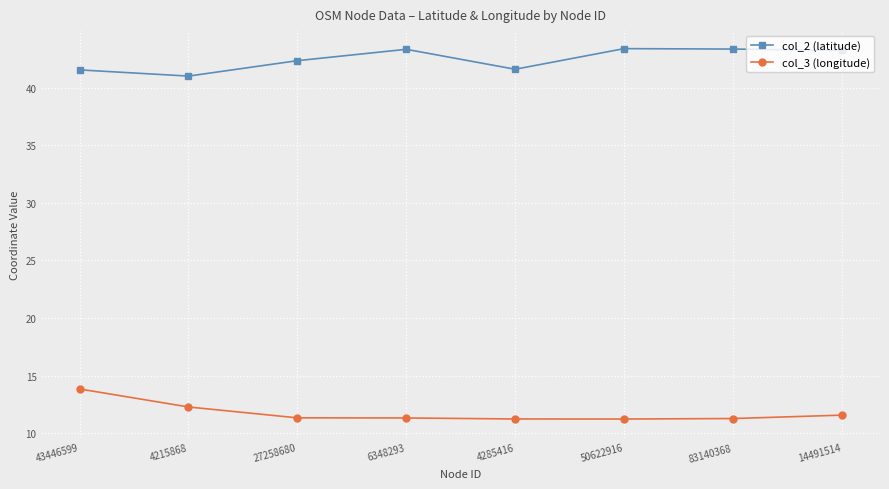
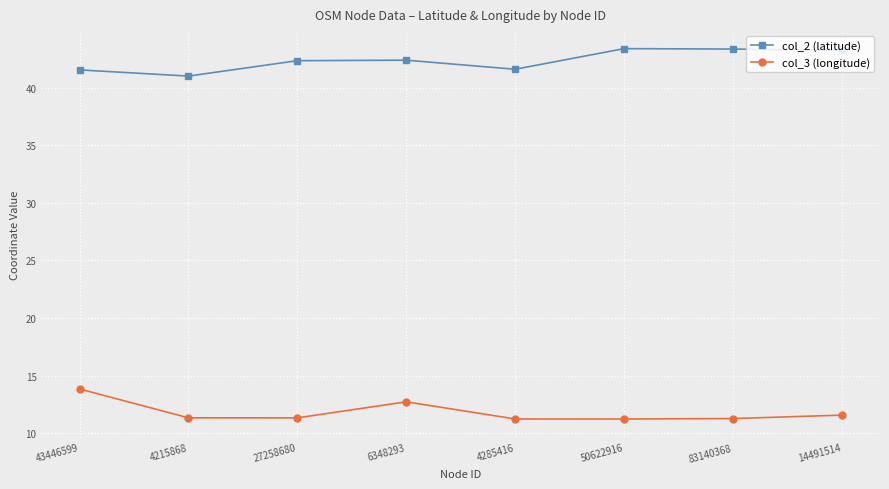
  {
    "col_2 (latitude)": {
      "43446599": 41.5,
      "4215868": 41.0,
      "27258680": 42.3,
-     "6348293": 43.3,
+     "6348293": 42.4,
      "4285416": 41.6,
      "50622916": 43.4,
      "83140368": 43.4
    },
    "col_3 (longitude)": {
      "43446599": 13.8,
-     "4215868": 12.3,
+     "4215868": 11.3,
      "27258680": 11.3,
-     "6348293": 11.3,
+     "6348293": 12.7,
      "4285416": 11.2,
      "50622916": 11.2,
      "83140368": 11.3,
      "14491514": 11.6
    }
  }
